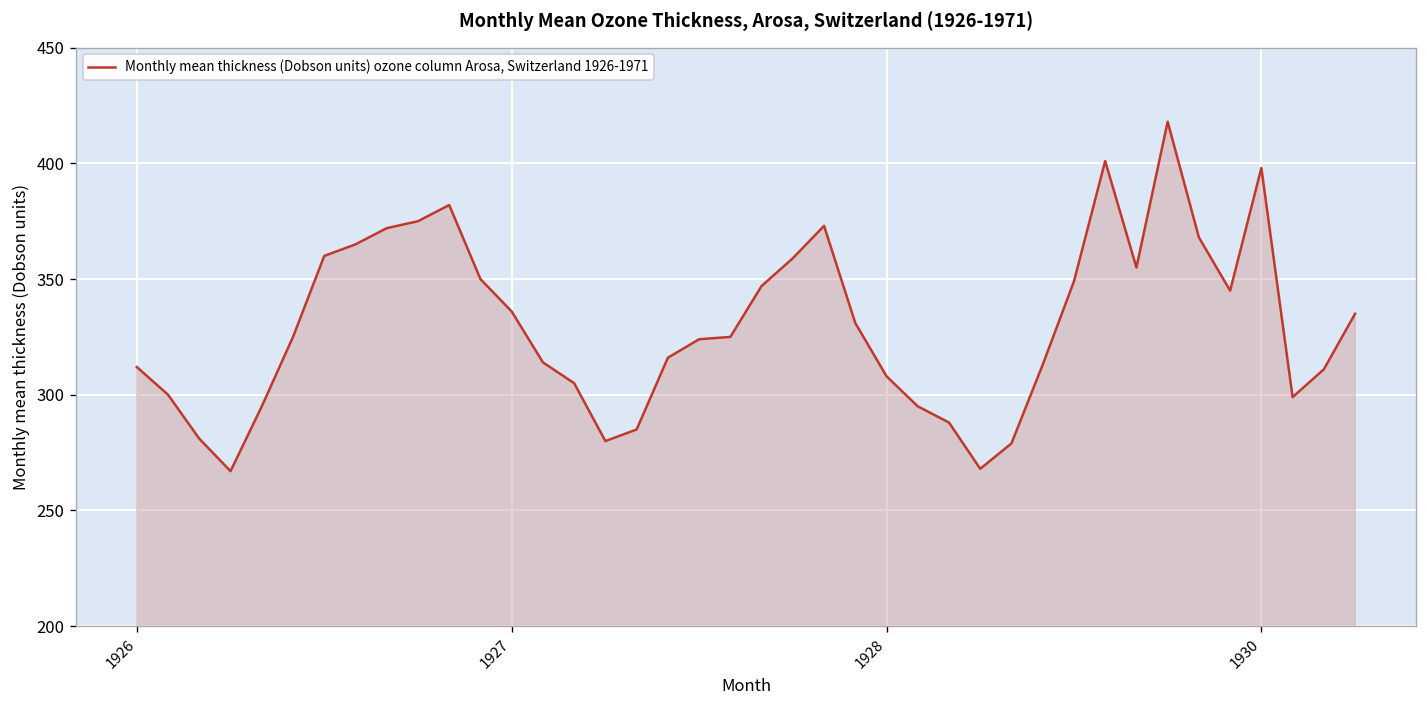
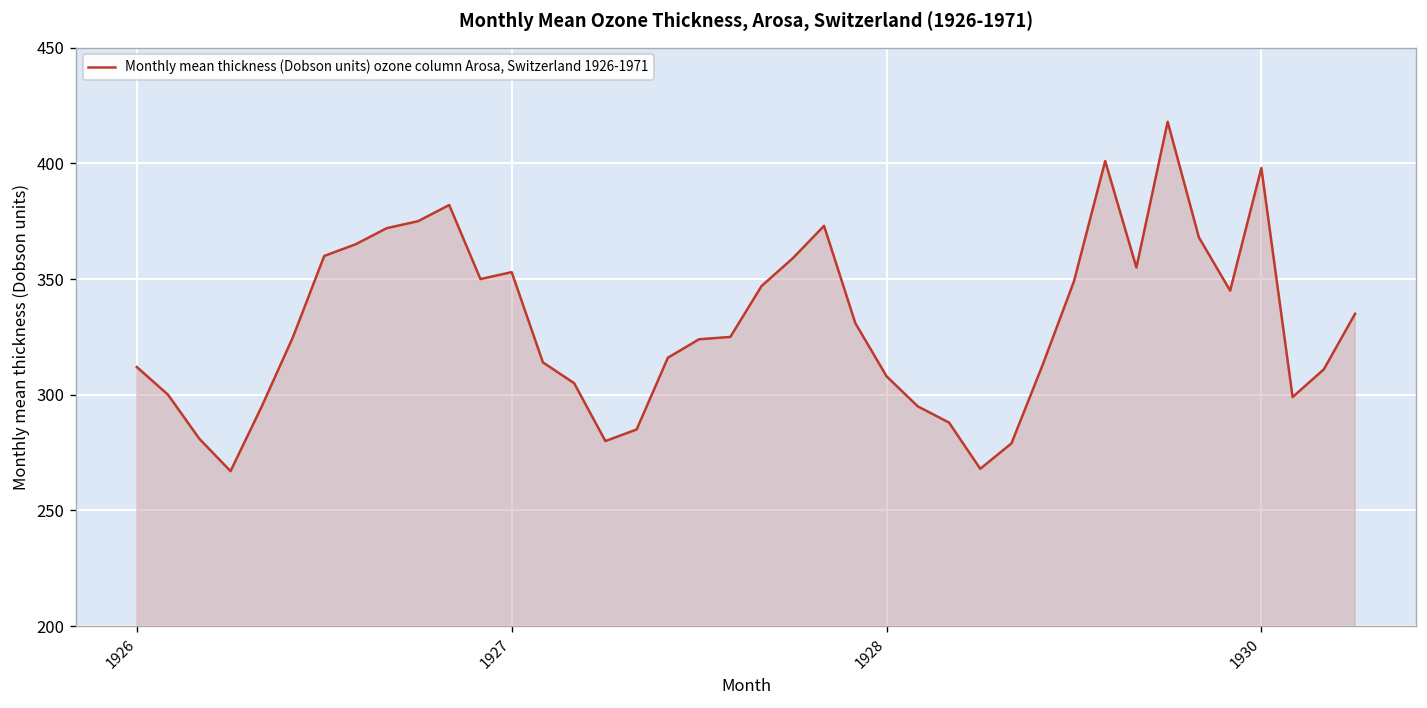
  {
    "1926": 312,
-   "1927": 336,
+   "1927": 353,
    "1928": 308,
    "1930": 398
  }
